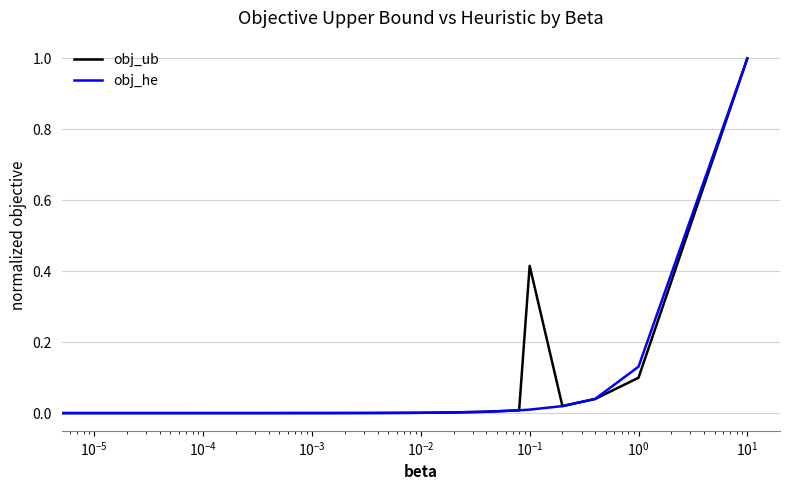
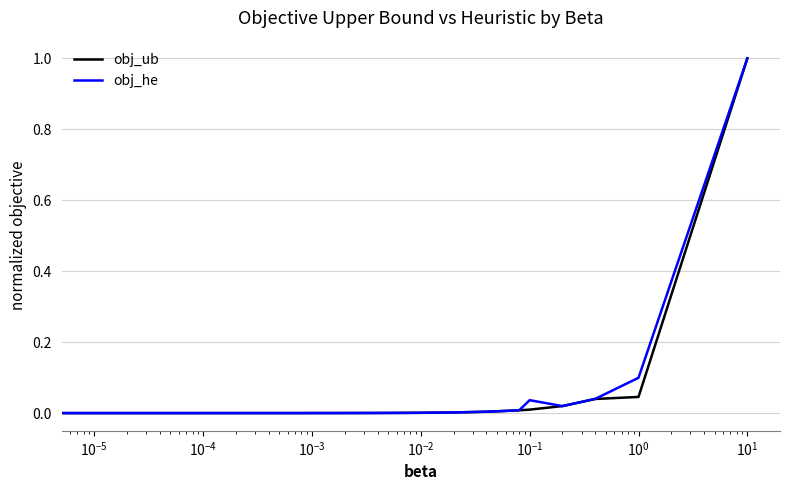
  {
    "obj_ub": {
-     "10^-1": 0.42,
-     "10^0": 0.10
+     "10^-1": 0.01,
+     "10^0": 0.05
    },
    "obj_he": {
-     "10^-1": 0.01,
-     "10^0": 0.13
+     "10^-1": 0.04,
+     "10^0": 0.10
    }
  }
